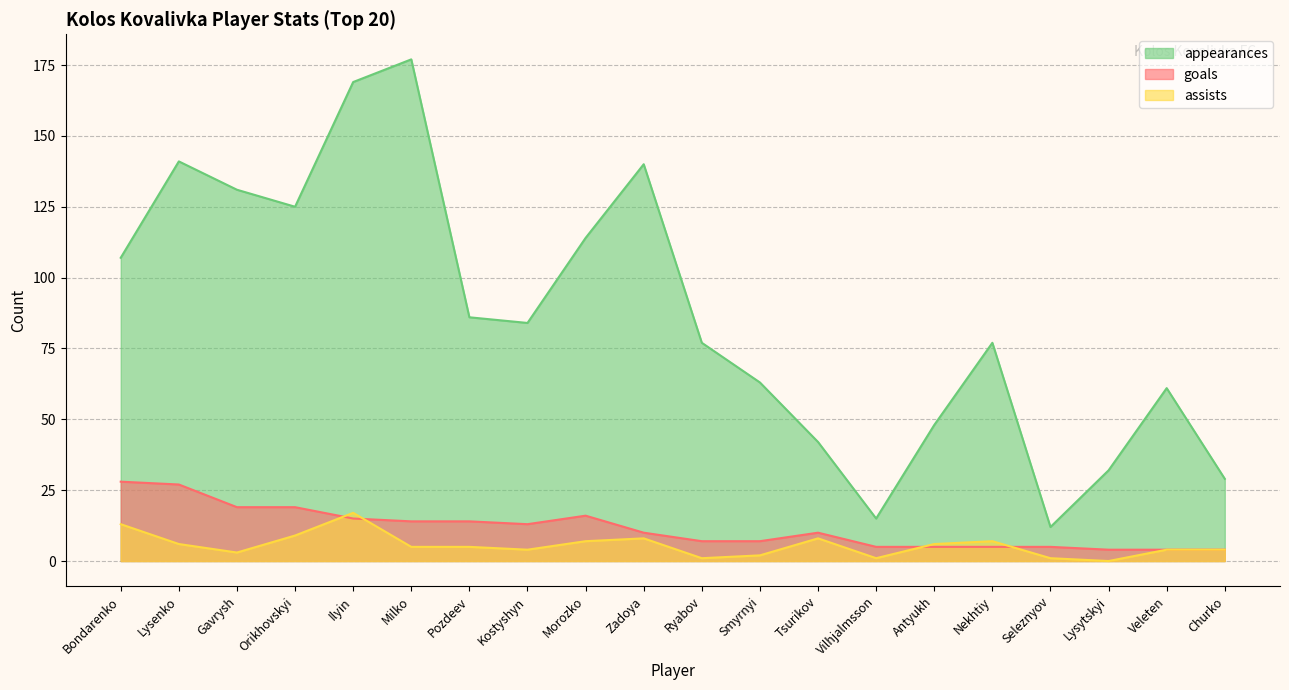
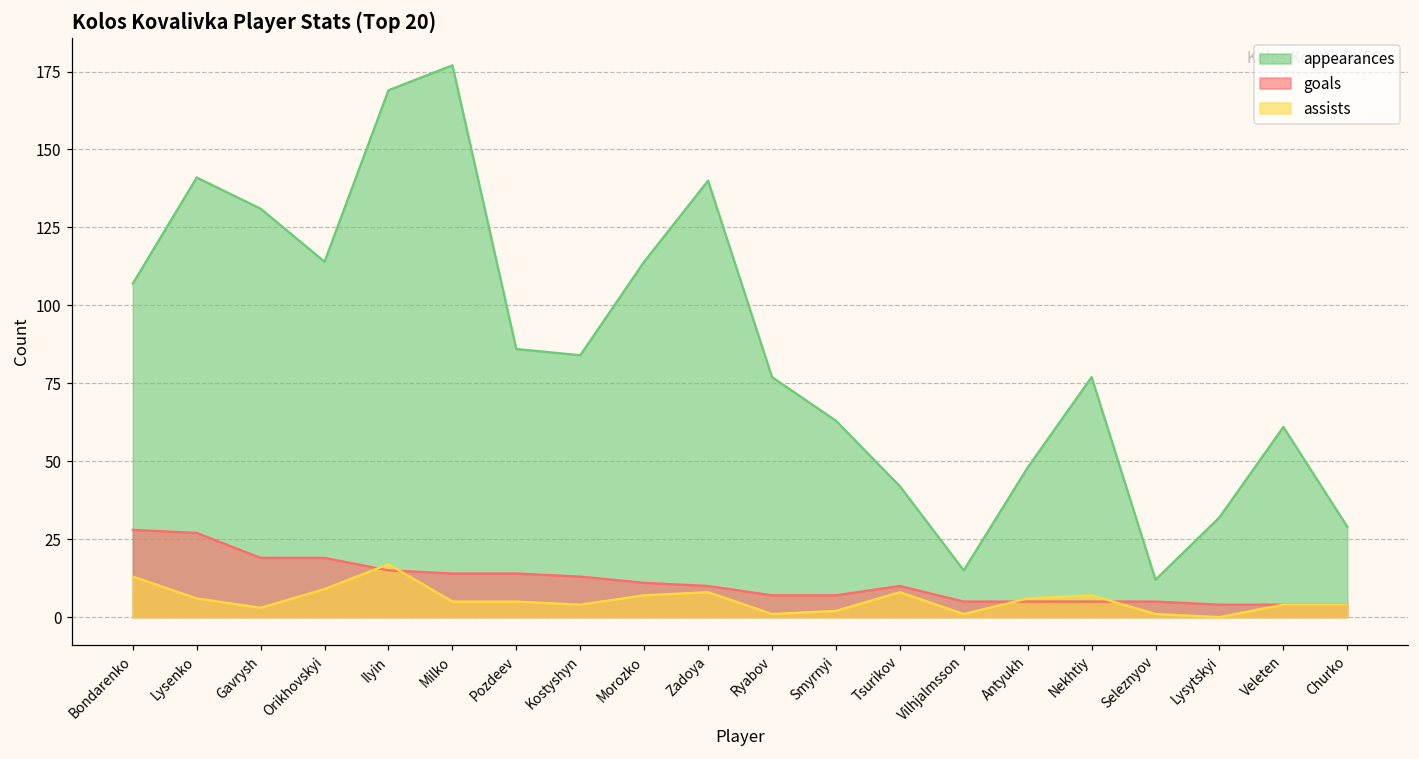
  {
    "appearances": {
      "Bondarenko": 107,
      "Lysenko": 141,
      "Gavrysh": 131,
-     "Orikhovskyi": 125,
+     "Orikhovskyi": 114,
      "Ilyin": 169,
      "Milko": 177,
      "Pozdeev": 86,
      "Kostyshyn": 84,
      "Morozko": 114,
      "Zadoya": 140,
      "Ryabov": 77,
      "Smyrnyi": 63,
      "Tsurikov": 42,
      "Vilhjalmsson": 15,
      "Antyukh": 48,
      "Nekhtiy": 77,
      "Seleznyov": 12,
      "Lysytskyi": 32,
      "Veleten": 61,
      "Churko": 29
    },
    "goals": {
      "Bondarenko": 28,
      "Lysenko": 27,
      "Gavrysh": 19,
      "Orikhovskyi": 19,
      "Ilyin": 15,
      "Milko": 14,
      "Pozdeev": 14,
      "Kostyshyn": 13,
-     "Morozko": 16,
+     "Morozko": 11,
      "Zadoya": 10,
      "Ryabov": 7,
      "Smyrnyi": 7,
      "Tsurikov": 10,
      "Vilhjalmsson": 5,
      "Antyukh": 5,
      "Nekhtiy": 5,
      "Seleznyov": 5,
      "Lysytskyi": 4
    },
    "assists": {
      "Bondarenko": 13,
      "Lysenko": 6,
      "Gavrysh": 3,
      "Orikhovskyi": 9,
      "Ilyin": 17,
      "Milko": 5,
      "Pozdeev": 5,
      "Kostyshyn": 4,
      "Morozko": 7,
      "Zadoya": 8,
      "Ryabov": 1,
      "Smyrnyi": 2,
      "Tsurikov": 8,
      "Vilhjalmsson": 1,
      "Antyukh": 6,
      "Nekhtiy": 7,
      "Seleznyov": 1,
      "Lysytskyi": 0
    }
  }
